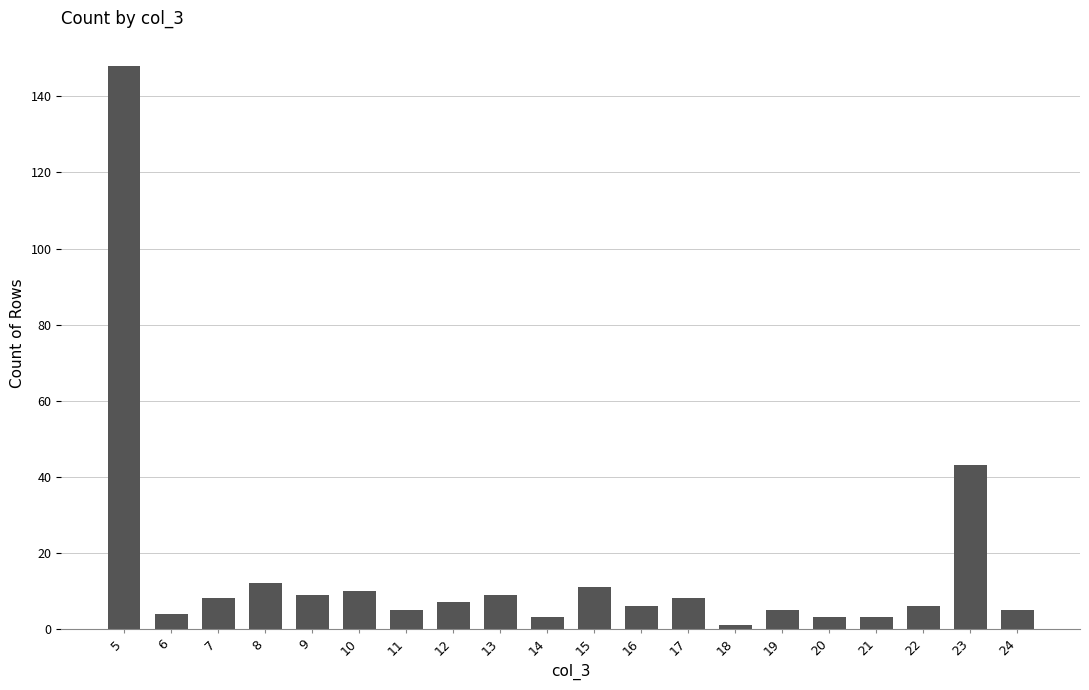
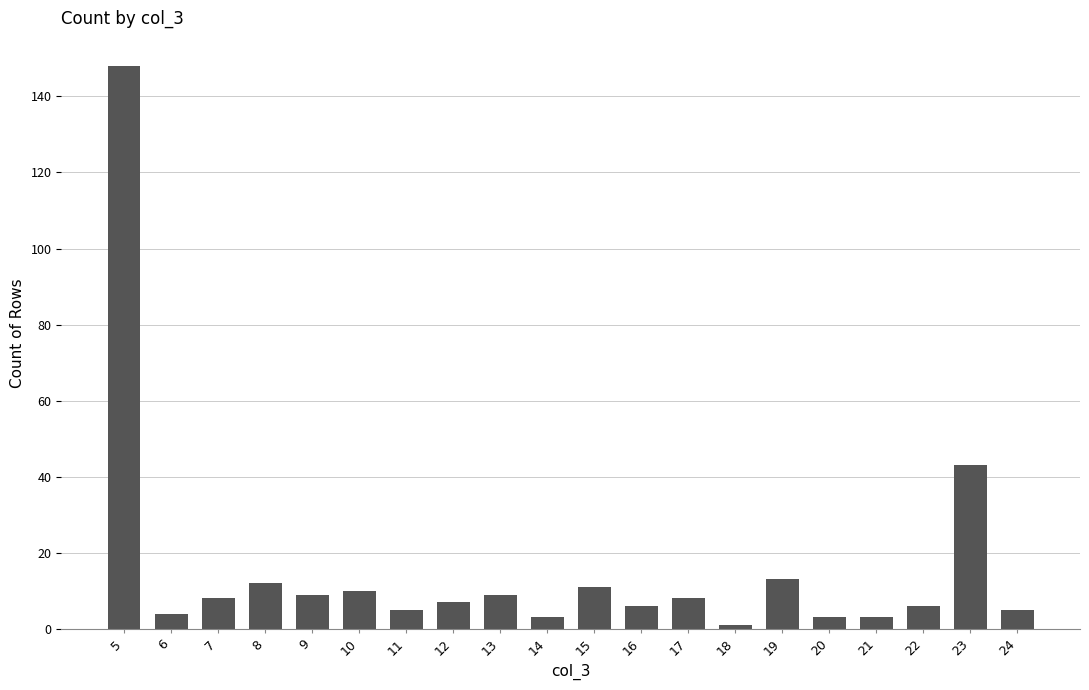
  {
    "5": 148,
    "6": 4,
    "7": 8,
    "8": 12,
    "9": 9,
    "10": 10,
    "11": 5,
    "12": 7,
    "13": 9,
    "14": 3,
    "15": 11,
    "16": 6,
    "17": 8,
    "18": 1,
-   "19": 5,
+   "19": 13,
    "20": 3,
    "21": 3,
    "22": 6,
    "23": 43,
    "24": 5
  }
